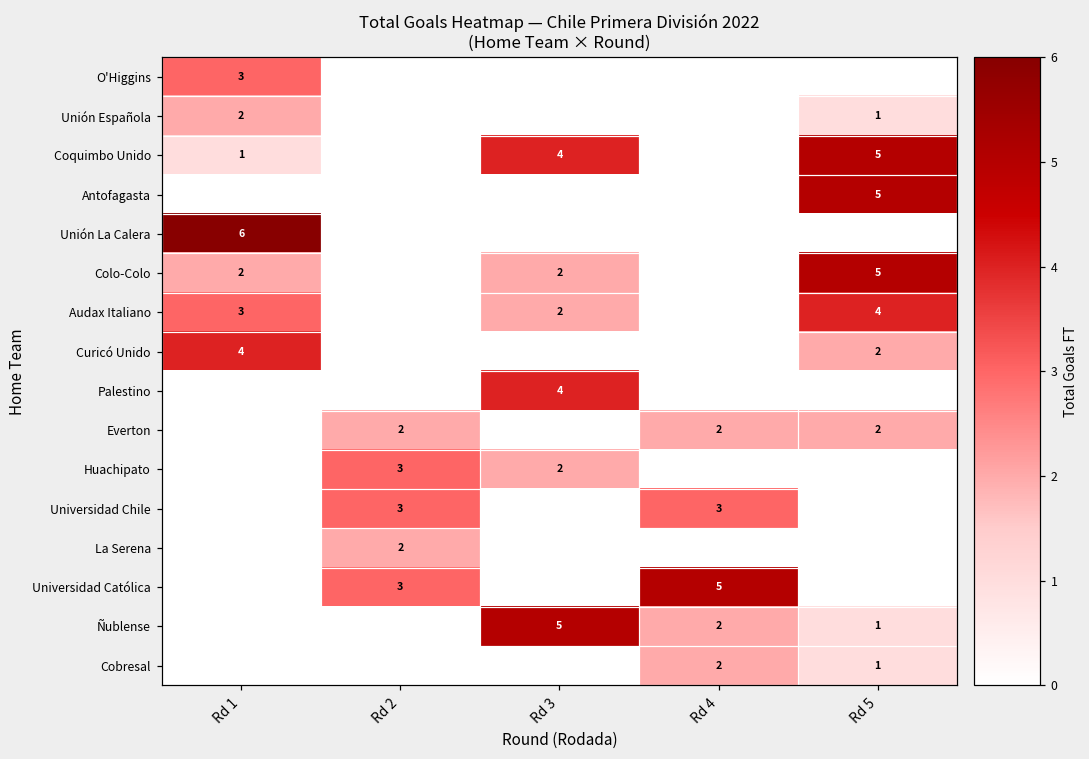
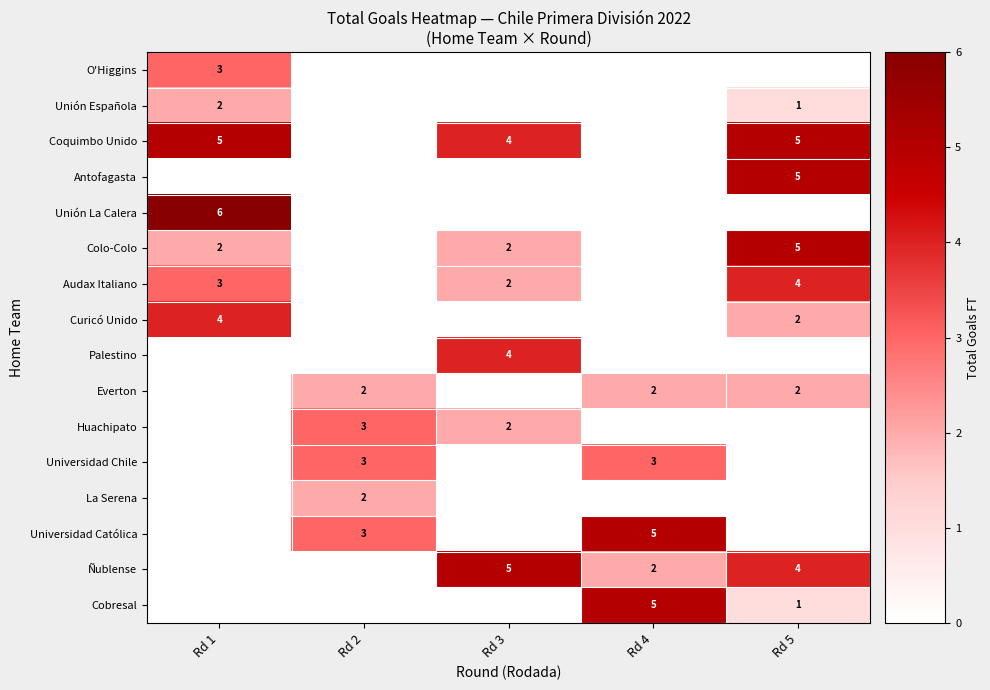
  {
    "O'Higgins": {
      "Rd 1": 3
    },
    "Unión Española": {
      "Rd 1": 2,
      "Rd 5": 1
    },
    "Coquimbo Unido": {
-     "Rd 1": 1,
+     "Rd 1": 5,
      "Rd 3": 4,
      "Rd 5": 5
    },
    "Antofagasta": {
      "Rd 5": 5
    },
    "Unión La Calera": {
      "Rd 1": 6
    },
    "Colo-Colo": {
      "Rd 1": 2,
      "Rd 3": 2,
      "Rd 5": 5
    },
    "Audax Italiano": {
      "Rd 1": 3,
      "Rd 3": 2,
      "Rd 5": 4
    },
    "Curicó Unido": {
      "Rd 1": 4,
      "Rd 5": 2
    },
    "Palestino": {
      "Rd 3": 4
    },
    "Everton": {
      "Rd 2": 2,
      "Rd 4": 2,
      "Rd 5": 2
    },
    "Huachipato": {
      "Rd 2": 3,
      "Rd 3": 2
    },
    "Universidad Chile": {
      "Rd 2": 3,
      "Rd 4": 3
    },
    "La Serena": {
      "Rd 2": 2
    },
    "Universidad Católica": {
      "Rd 2": 3,
      "Rd 4": 5
    },
    "Ñublense": {
      "Rd 3": 5,
      "Rd 4": 2,
-     "Rd 5": 1
+     "Rd 5": 4
    },
    "Cobresal": {
-     "Rd 4": 2,
+     "Rd 4": 5,
      "Rd 5": 1
    }
  }
